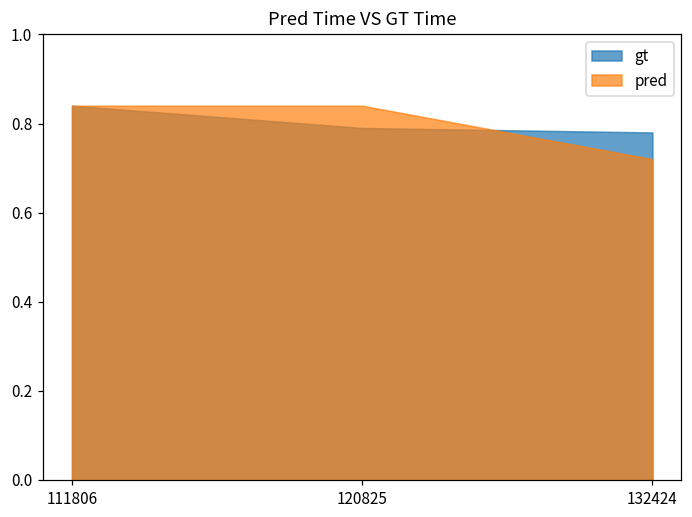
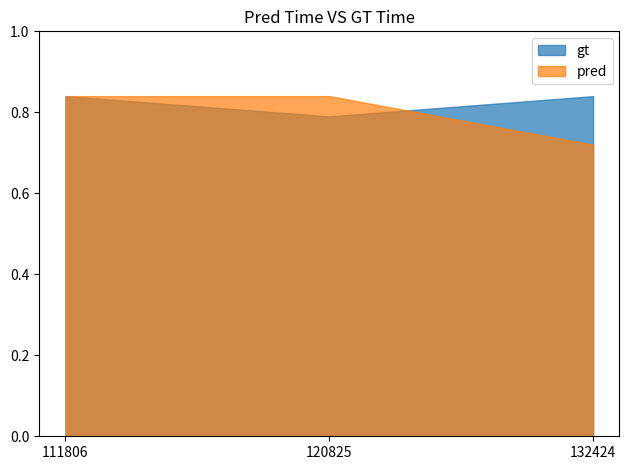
  {
    "gt": {
      "120825": 0.79,
-     "132424": 0.78
+     "132424": 0.84
    },
    "pred": {
      "120825": 0.84,
      "132424": 0.72
    }
  }
